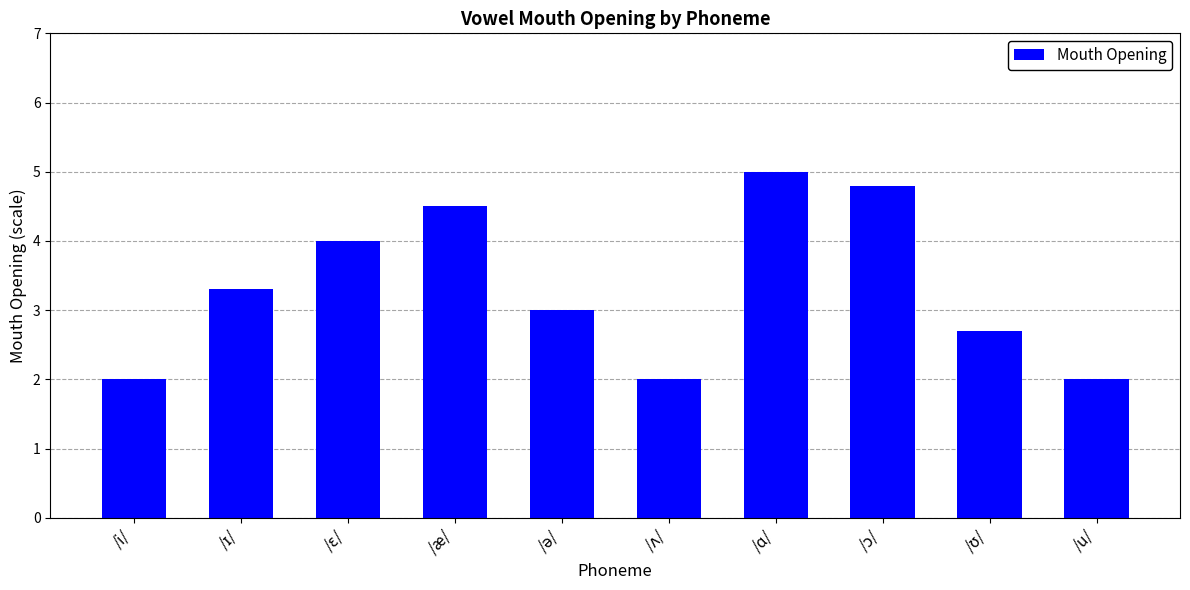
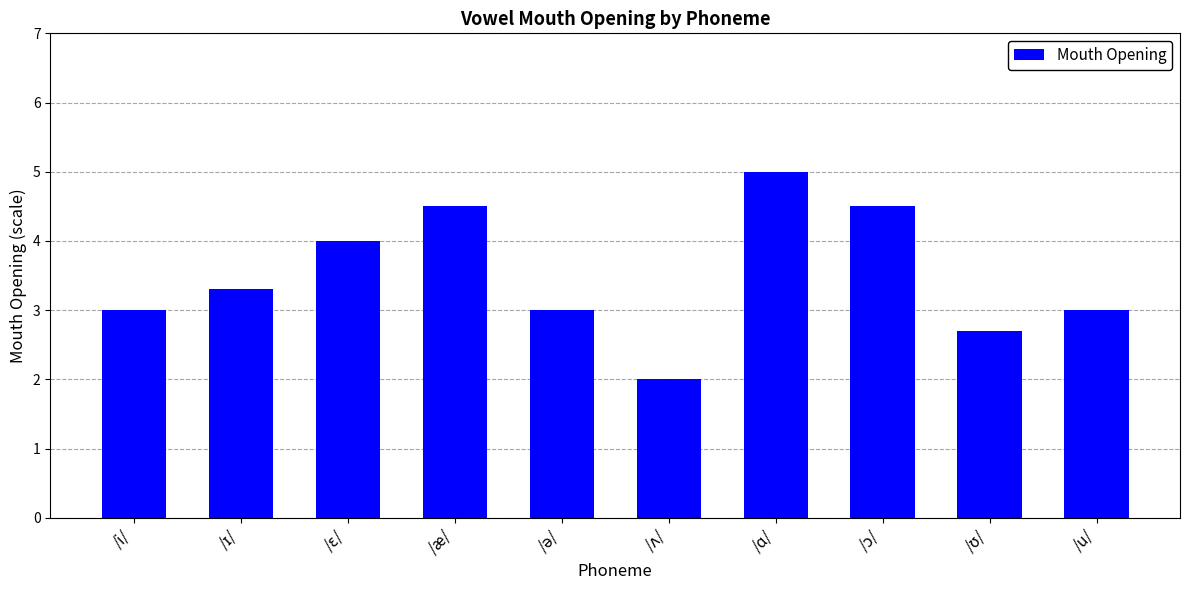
  {
-   "/i/": 2,
+   "/i/": 3,
    "/ɪ/": 3.3,
    "/ɛ/": 4.0,
    "/æ/": 4.5,
    "/ə/": 3.0,
    "/ʌ/": 2.0,
    "/ɑ/": 5.0,
-   "/ɔ/": 4.8,
+   "/ɔ/": 4.5,
    "/ʊ/": 2.7,
-   "/u/": 2
+   "/u/": 3
  }
